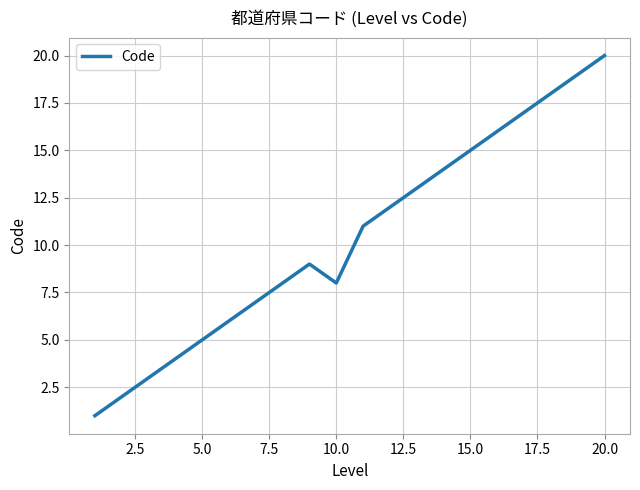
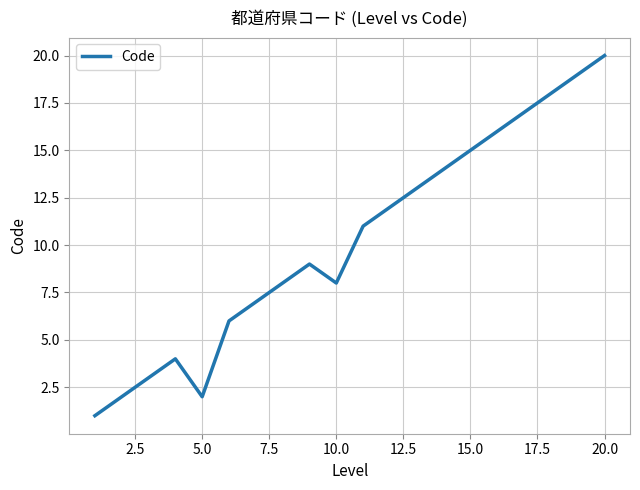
  {
-   "5.0": 5,
+   "5.0": 2,
    "10.0": 8,
    "15.0": 15,
    "20.0": 20
  }
